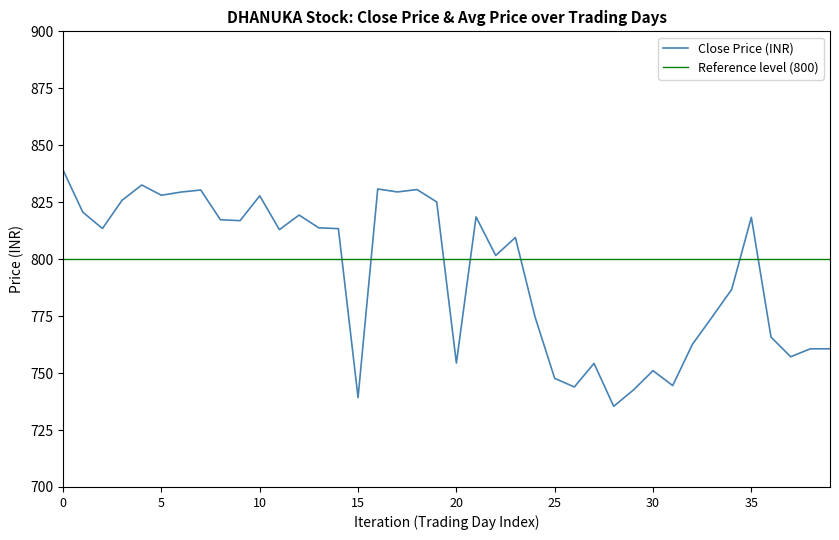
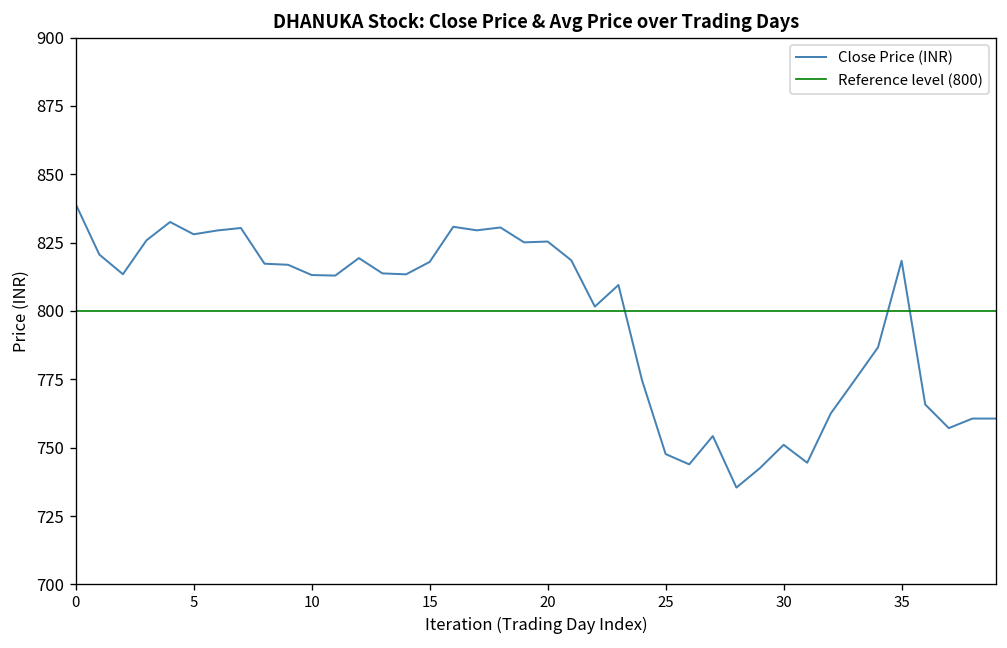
  {
    "0": 839,
    "5": 828,
-   "10": 828,
-   "15": 739,
-   "20": 754,
+   "10": 813,
+   "15": 818,
+   "20": 825,
    "25": 748,
    "30": 751,
    "35": 818
  }
